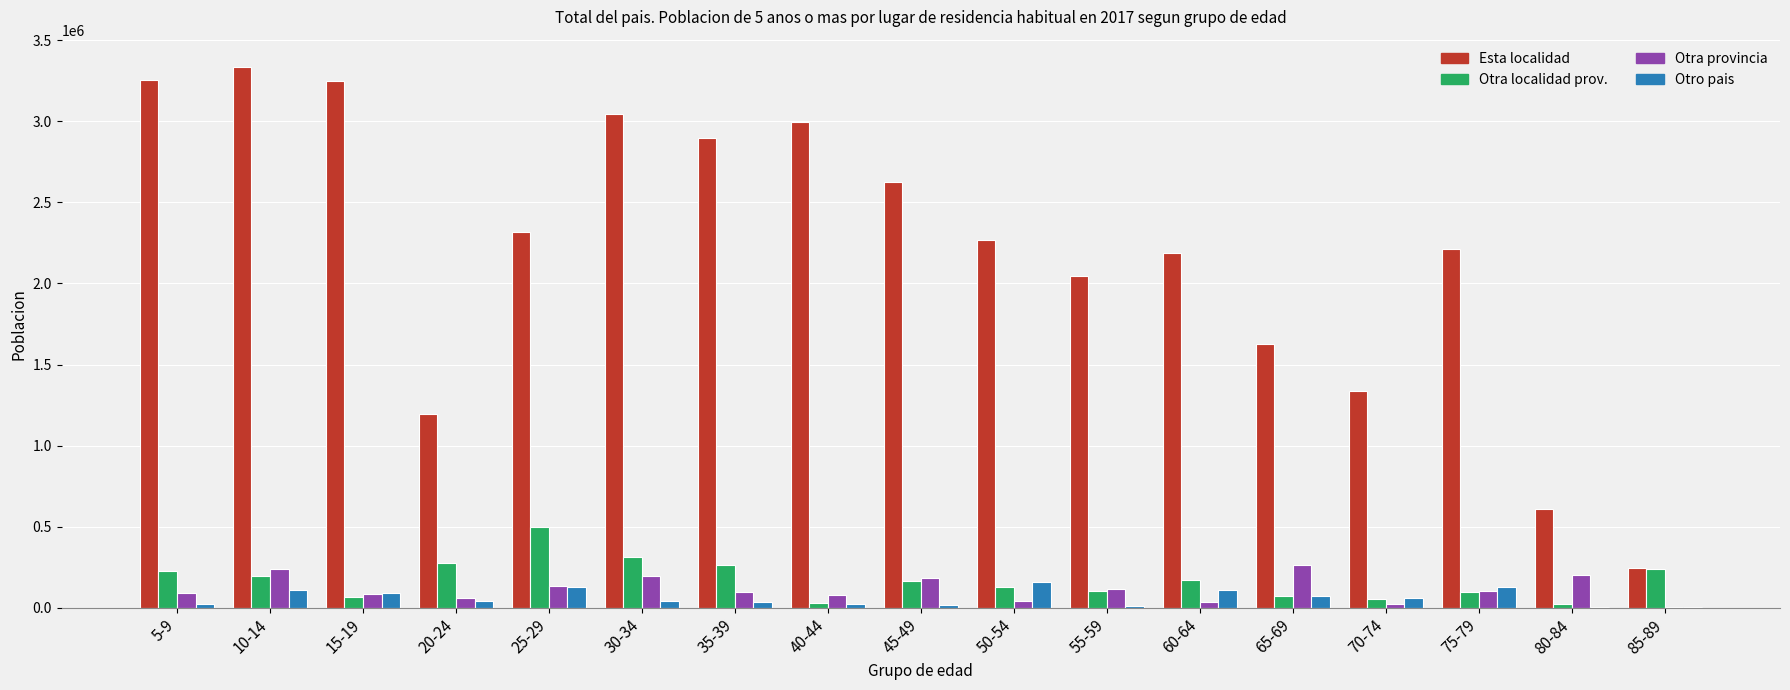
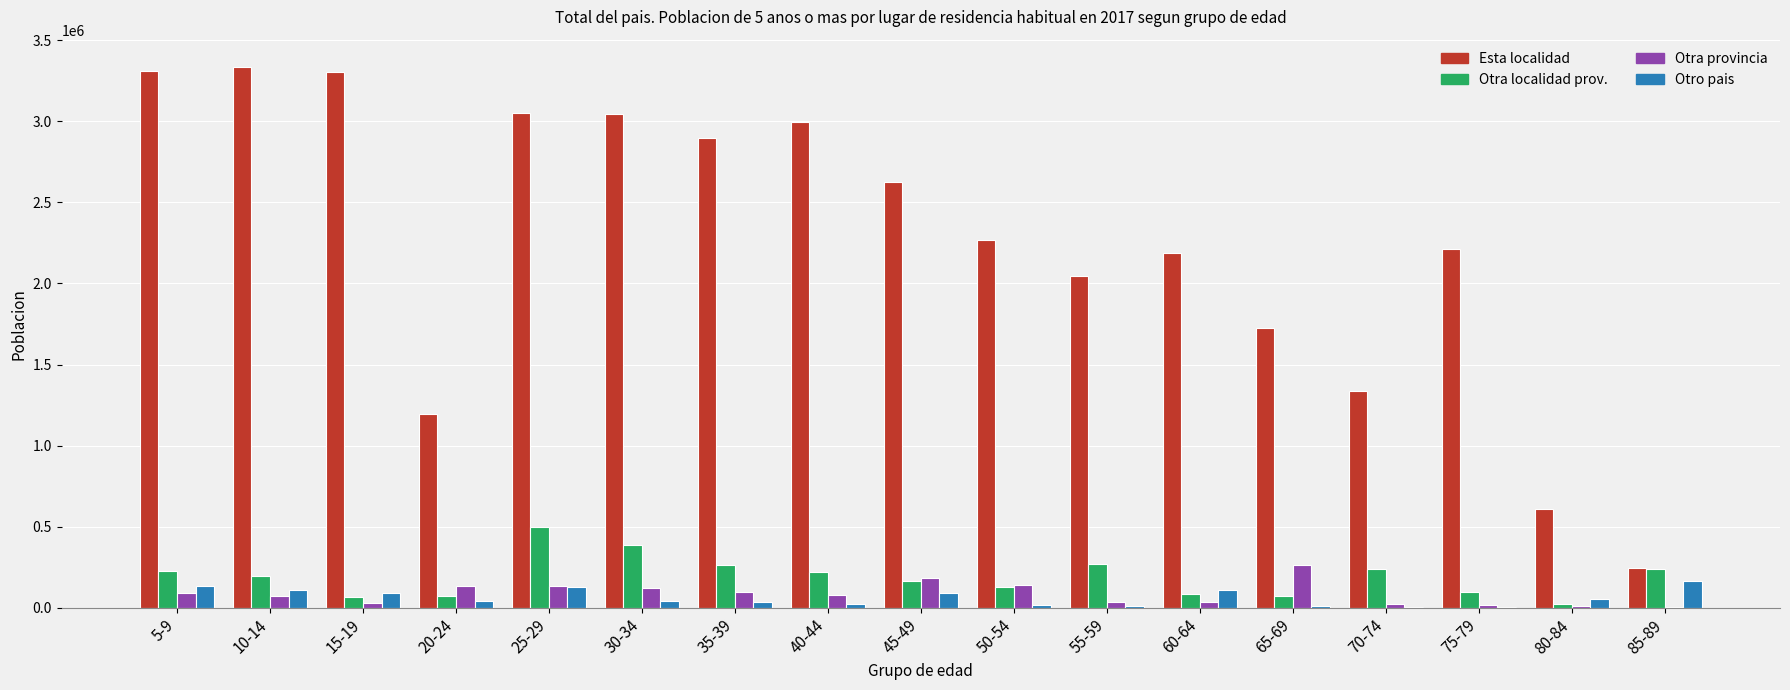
  {
    "Esta localidad": {
-     "5-9": 3250000,
+     "5-9": 3310000,
      "10-14": 3340000,
-     "15-19": 3250000,
+     "15-19": 3300000,
      "20-24": 1200000,
-     "25-29": 2320000,
+     "25-29": 3050000,
      "30-34": 3040000,
      "35-39": 2900000,
      "40-44": 3000000,
      "45-49": 2630000,
      "50-54": 2270000,
      "55-59": 2050000,
      "60-64": 2190000,
-     "65-69": 1630000,
+     "65-69": 1730000,
      "70-74": 1330000,
      "75-79": 2210000,
      "80-84": 610000,
      "85-89": 240000
    },
    "Otra localidad prov.": {
      "5-9": 230000,
      "10-14": 200000,
      "15-19": 70000,
-     "20-24": 280000,
+     "20-24": 70000,
      "25-29": 500000,
-     "30-34": 320000,
+     "30-34": 380000,
      "35-39": 260000,
-     "40-44": 30000,
+     "40-44": 220000,
      "45-49": 160000,
      "50-54": 130000,
-     "55-59": 100000,
-     "60-64": 170000,
+     "55-59": 270000,
+     "60-64": 90000,
      "65-69": 70000,
-     "70-74": 50000,
+     "70-74": 240000,
      "75-79": 100000,
      "80-84": 20000,
      "85-89": 240000
    },
    "Otra provincia": {
      "5-9": 90000,
-     "10-14": 240000,
-     "15-19": 90000,
-     "20-24": 60000,
+     "10-14": 70000,
+     "15-19": 30000,
+     "20-24": 130000,
      "25-29": 130000,
-     "30-34": 190000,
+     "30-34": 120000,
      "35-39": 100000,
      "40-44": 80000,
      "45-49": 180000,
-     "50-54": 40000,
-     "55-59": 110000,
+     "50-54": 140000,
+     "55-59": 40000,
      "60-64": 30000,
      "65-69": 270000,
      "70-74": 20000,
-     "75-79": 100000,
-     "80-84": 200000
+     "75-79": 20000,
+     "80-84": 10000
    },
    "Otro pais": {
-     "5-9": 20000,
+     "5-9": 130000,
      "10-14": 110000,
      "15-19": 90000,
      "20-24": 40000,
      "25-29": 130000,
      "30-34": 40000,
      "35-39": 30000,
      "40-44": 20000,
-     "45-49": 20000,
-     "50-54": 160000,
+     "45-49": 90000,
+     "50-54": 10000,
      "60-64": 110000,
-     "65-69": 70000,
-     "70-74": 60000,
-     "75-79": 130000,
-     "80-84": 0,
-     "85-89": 0
+     "65-69": 10000,
+     "70-74": 10000,
+     "75-79": 0,
+     "80-84": 50000,
+     "85-89": 160000
    }
  }
